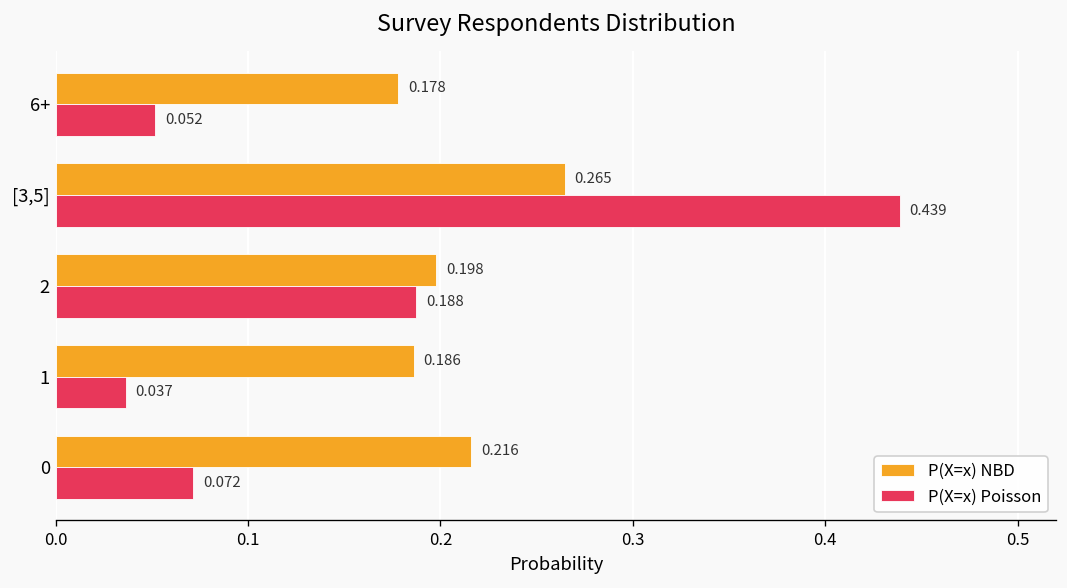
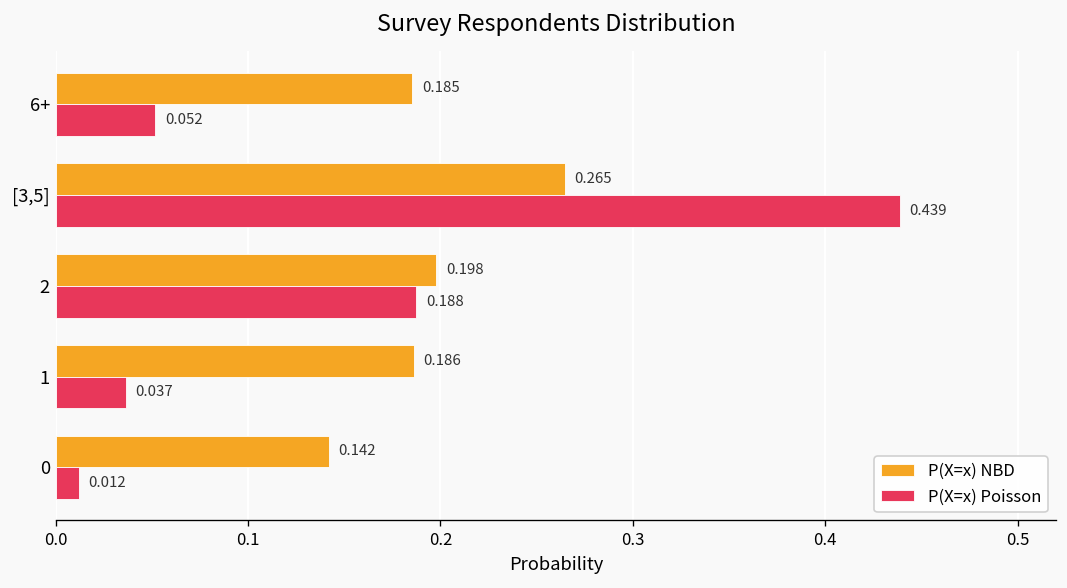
  {
    "P(X=x) NBD": {
-     "6+": 0.178,
+     "6+": 0.185,
      "[3,5]": 0.265,
      "2": 0.198,
      "1": 0.186,
-     "0": 0.216
+     "0": 0.142
    },
    "P(X=x) Poisson": {
      "6+": 0.052,
      "[3,5]": 0.439,
      "2": 0.188,
      "1": 0.037,
-     "0": 0.072
+     "0": 0.012
    }
  }
